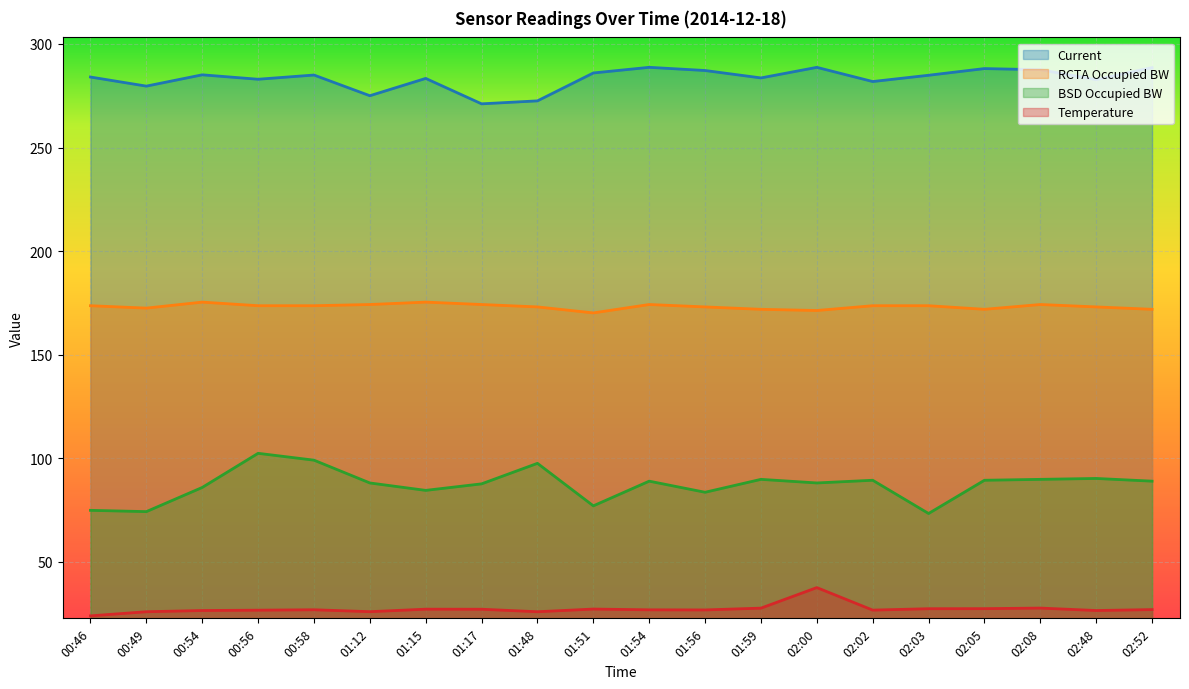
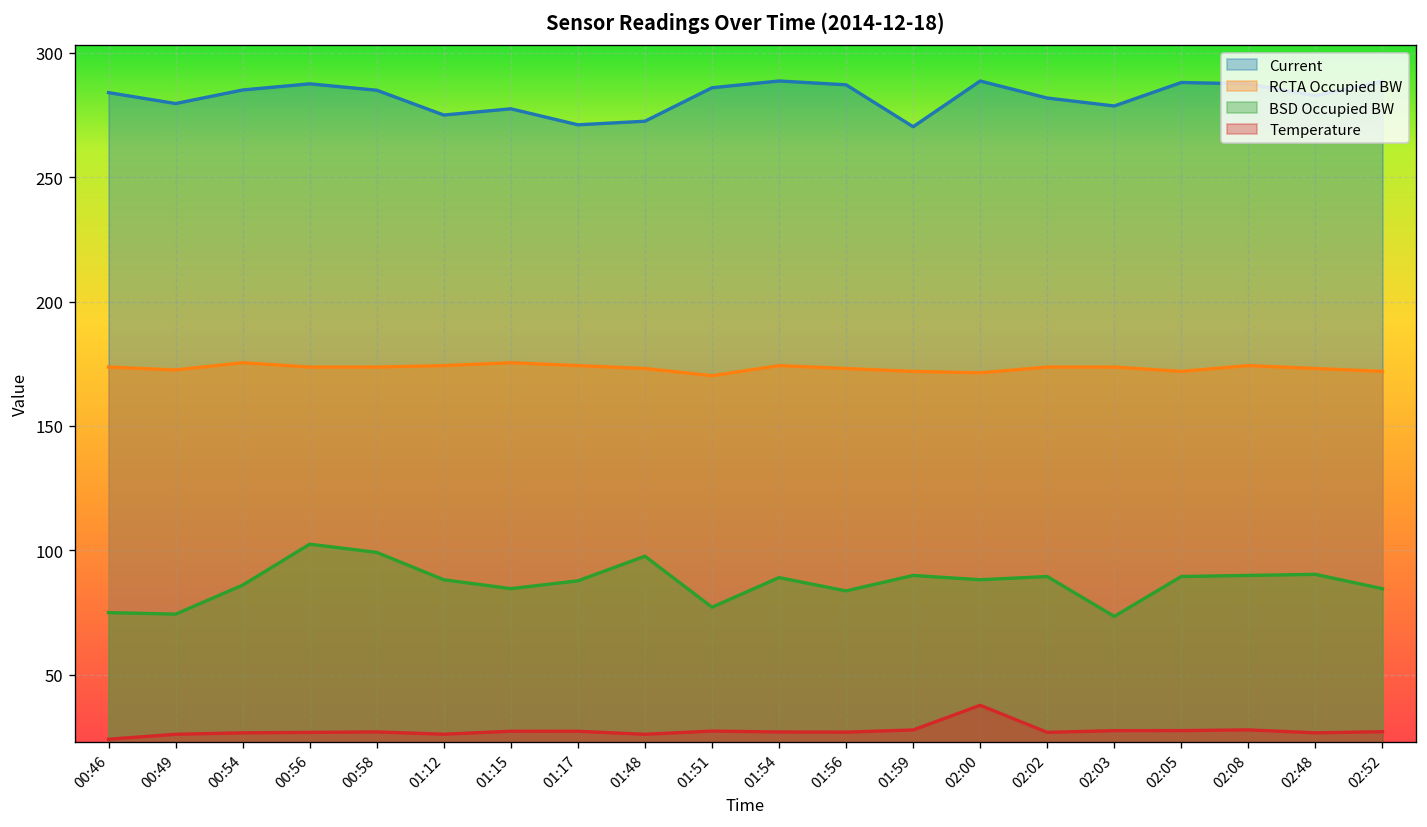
  {
    "Current": {
      "00:46": 284,
      "00:49": 280,
      "00:54": 285,
-     "00:56": 283,
+     "00:56": 288,
      "00:58": 285,
      "01:12": 275,
-     "01:15": 283,
+     "01:15": 278,
      "01:17": 271,
      "01:48": 273,
      "01:51": 286,
      "01:54": 289,
      "01:56": 287,
-     "01:59": 284,
+     "01:59": 270,
      "02:00": 289,
      "02:02": 282,
-     "02:03": 285,
+     "02:03": 279,
      "02:05": 288
    },
    "BSD Occupied BW": {
      "00:46": 75,
      "00:49": 74,
      "00:54": 86,
      "00:56": 102,
      "00:58": 99,
      "01:12": 88,
      "01:15": 85,
      "01:17": 88,
      "01:48": 98,
      "01:51": 77,
      "01:54": 89,
      "01:56": 84,
      "01:59": 90,
      "02:00": 88,
      "02:02": 89,
      "02:03": 73,
      "02:05": 89,
      "02:08": 90,
      "02:48": 90,
-     "02:52": 89
+     "02:52": 85
    }
  }
